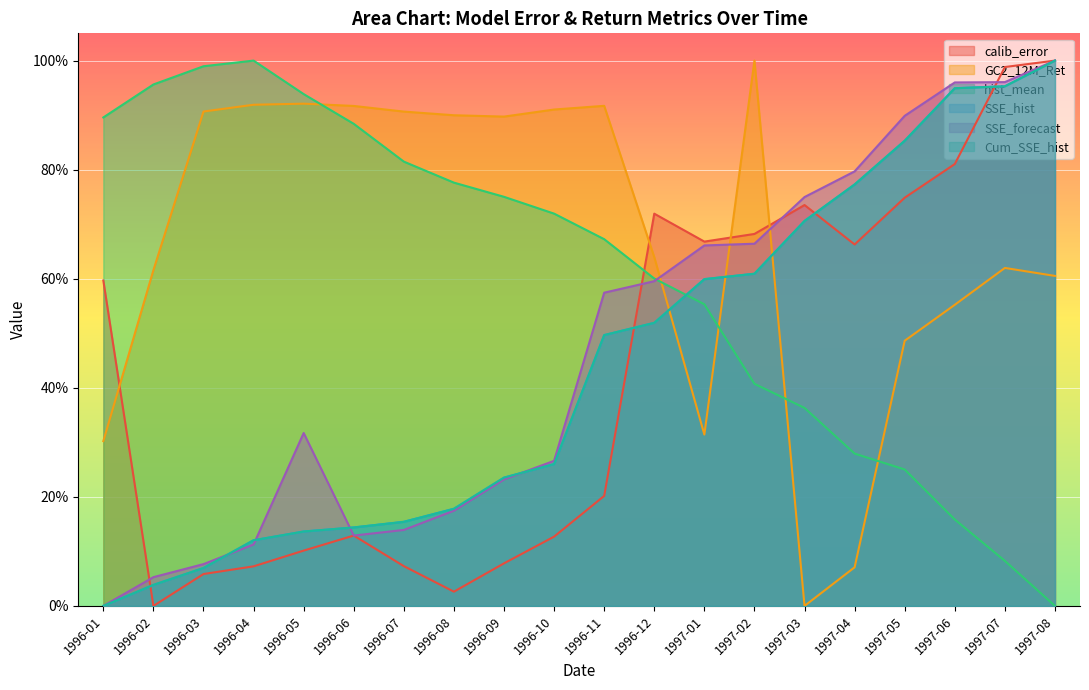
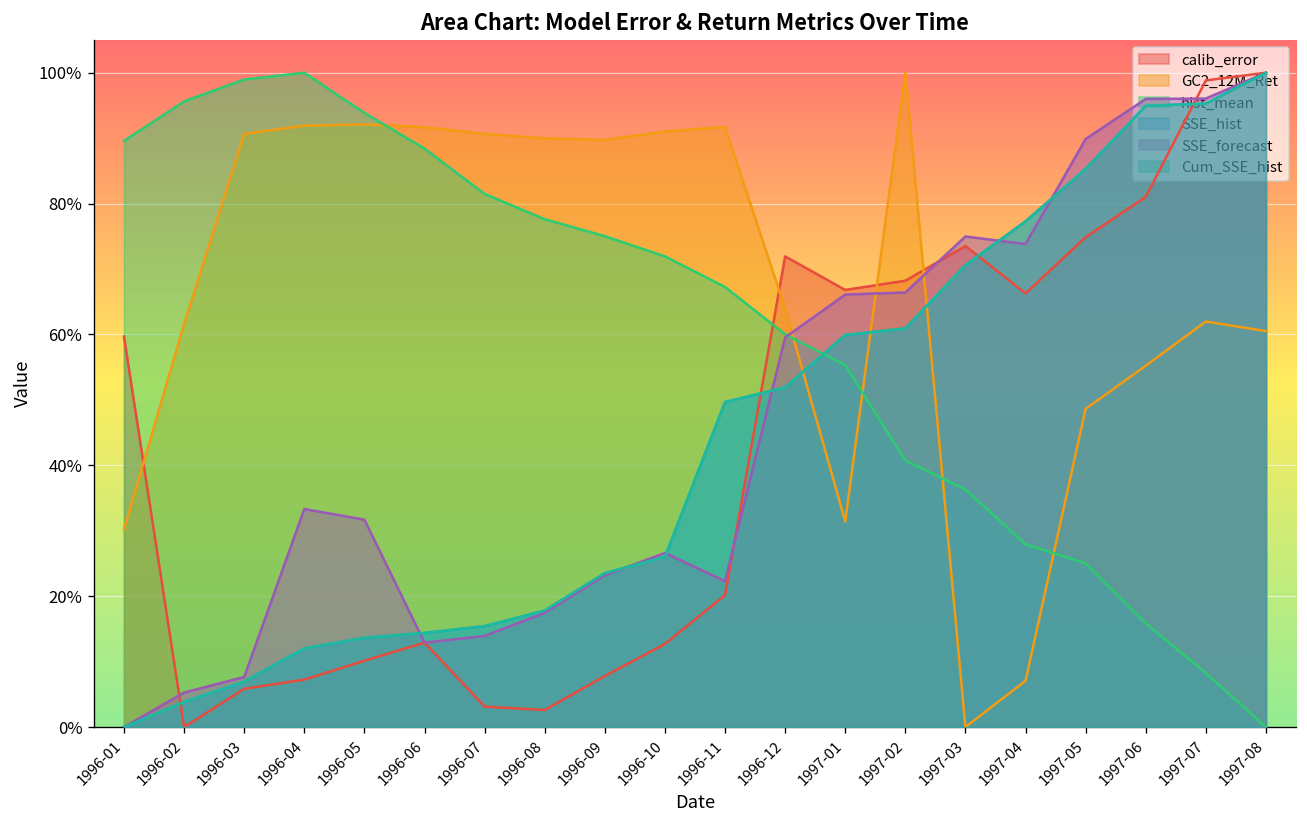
  {
    "calib_error": {
      "1996-01": "60%",
      "1996-02": "0%",
      "1996-03": "6%",
      "1996-04": "7%",
      "1996-05": "10%",
-     "1996-07": "7%",
+     "1996-07": "3%",
      "1996-08": "3%",
      "1996-09": "8%",
      "1996-10": "13%",
      "1996-11": "20%",
      "1996-12": "72%",
      "1997-01": "67%",
      "1997-02": "68%",
      "1997-03": "74%",
      "1997-04": "66%",
      "1997-05": "75%",
      "1997-06": "81%"
    },
    "GC2_12M_Ret": {
      "1996-01": "30%",
      "1996-02": "62%",
      "1996-03": "91%",
      "1996-04": "92%",
      "1996-05": "92%",
      "1996-06": "92%",
      "1996-07": "91%",
      "1996-08": "90%",
      "1996-09": "90%",
      "1996-10": "91%",
      "1996-11": "92%",
      "1996-12": "64%",
      "1997-01": "31%",
      "1997-02": "100%",
      "1997-03": "0%",
      "1997-04": "7%",
      "1997-05": "49%",
      "1997-06": "55%",
      "1997-07": "62%",
      "1997-08": "61%"
    },
    "SSE_forecast": {
      "1996-02": "5%",
      "1996-03": "8%",
-     "1996-04": "11%",
+     "1996-04": "33%",
      "1996-05": "32%",
      "1996-07": "14%",
      "1996-10": "27%",
-     "1996-11": "57%",
+     "1996-11": "22%",
      "1996-12": "60%",
      "1997-01": "66%",
      "1997-02": "66%",
      "1997-03": "75%",
-     "1997-04": "80%",
+     "1997-04": "74%",
      "1997-05": "90%"
    }
  }
